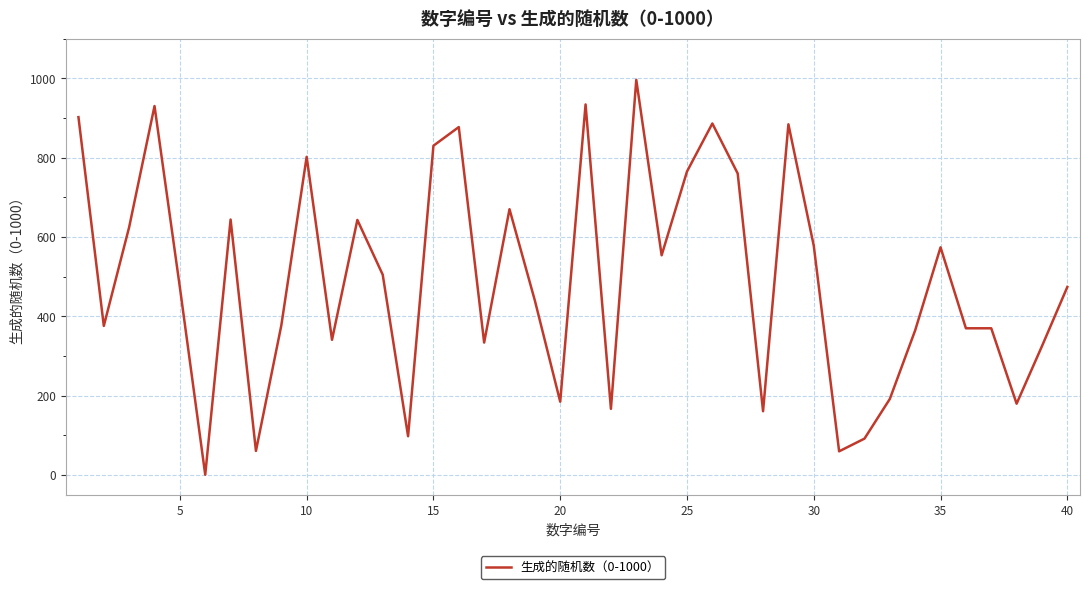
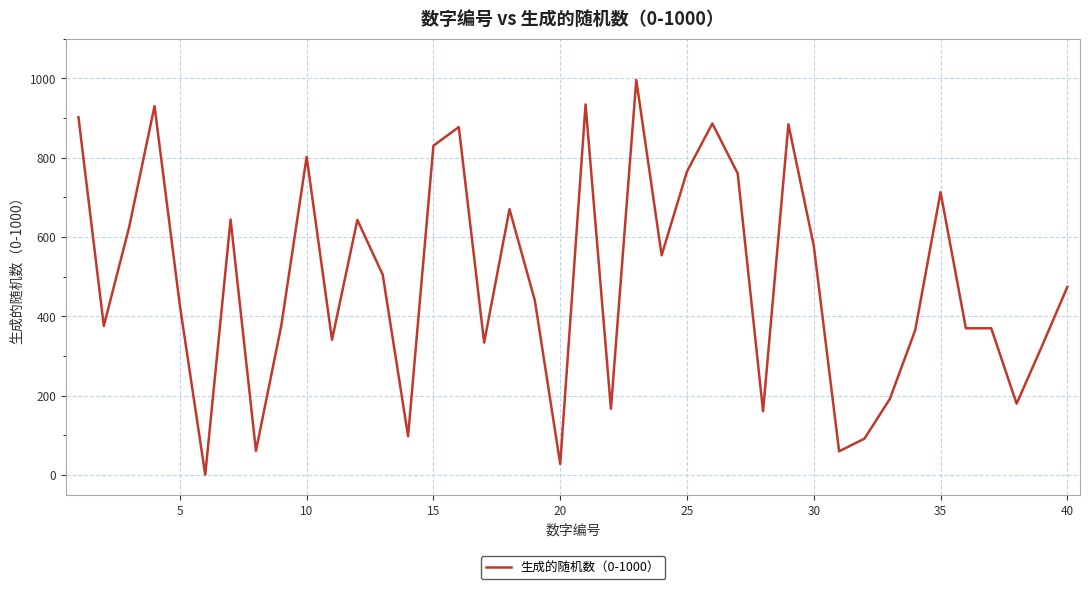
  {
-   "5": 470,
+   "5": 430,
    "10": 800,
    "15": 830,
-   "20": 190,
+   "20": 30,
    "25": 770,
    "30": 580,
-   "35": 570,
+   "35": 710,
    "40": 470
  }
